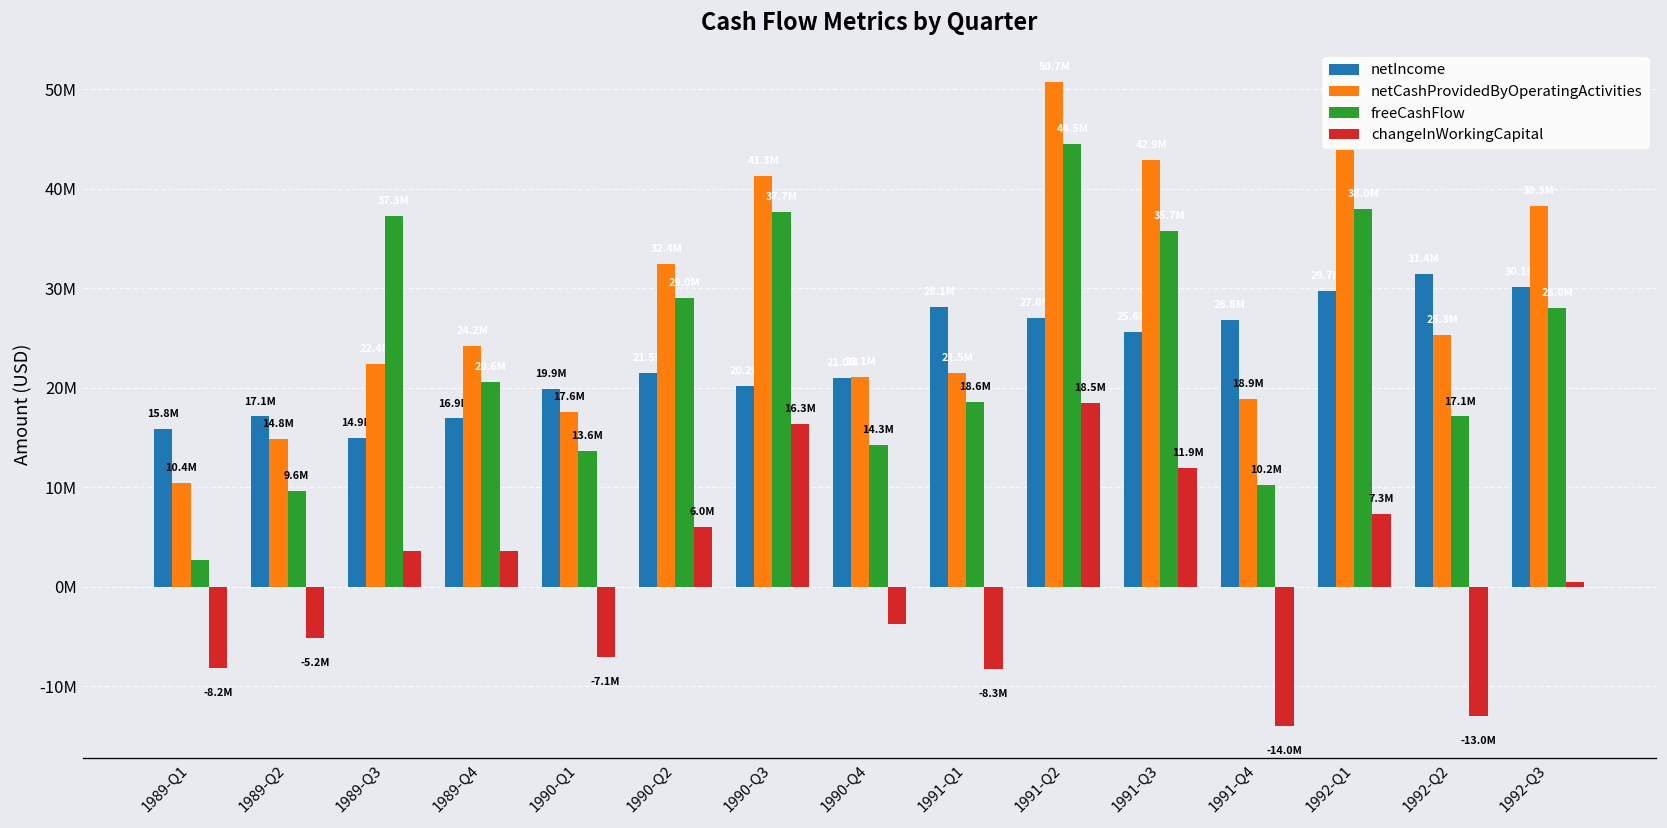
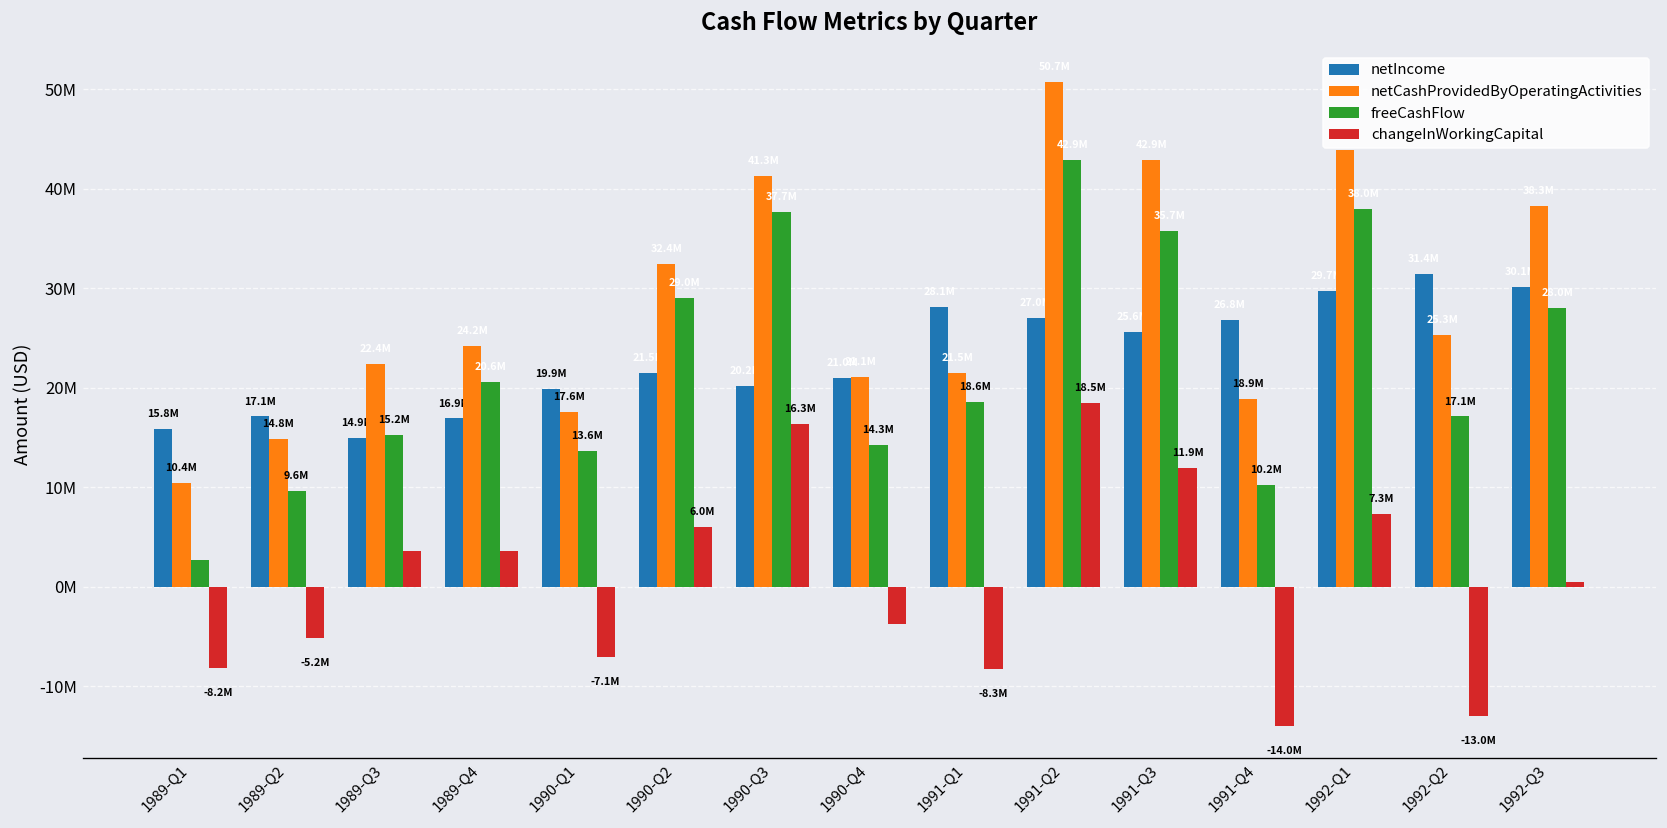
  {
    "netIncome": {
      "1989-Q1": "15.8M",
      "1989-Q2": "17.1M",
      "1989-Q3": "14.9M",
      "1989-Q4": "16.9M",
      "1990-Q1": "19.9M"
    },
    "netCashProvidedByOperatingActivities": {
      "1989-Q1": "10.4M",
      "1989-Q2": "14.8M",
      "1990-Q1": "17.6M",
      "1991-Q4": "18.9M"
    },
    "freeCashFlow": {
      "1989-Q1": "3000000",
-     "1989-Q3": "37000000",
+     "1989-Q3": "15000000",
      "1989-Q4": "21000000",
      "1990-Q2": "29000000",
      "1990-Q3": "38000000",
-     "1991-Q2": "45000000",
+     "1991-Q2": "43000000",
      "1991-Q3": "36000000",
      "1992-Q1": "38000000",
      "1992-Q3": "28000000"
    },
    "changeInWorkingCapital": {
      "1989-Q1": "-8.2M",
      "1989-Q2": "-5.2M",
      "1990-Q1": "-7.1M",
      "1990-Q2": "6.0M",
      "1990-Q3": "16.3M",
      "1991-Q1": "-8.3M",
      "1991-Q2": "18.5M",
      "1991-Q3": "11.9M",
      "1991-Q4": "-14.0M",
      "1992-Q1": "7.3M",
      "1992-Q2": "-13.0M"
    }
  }
